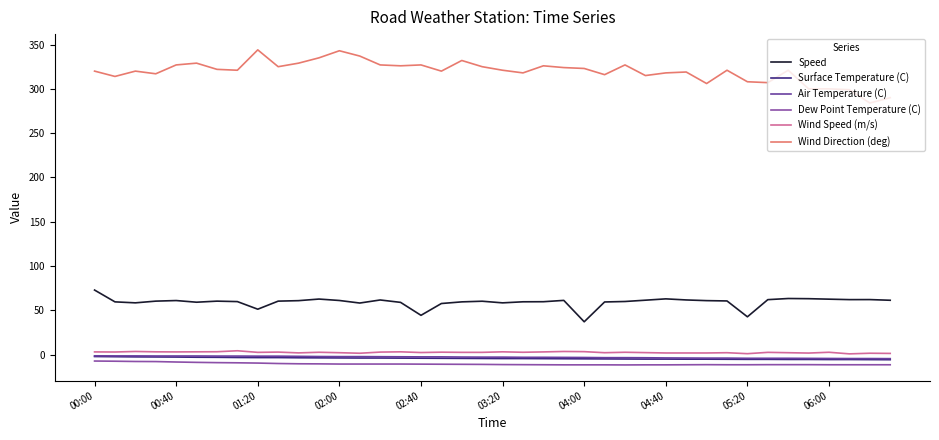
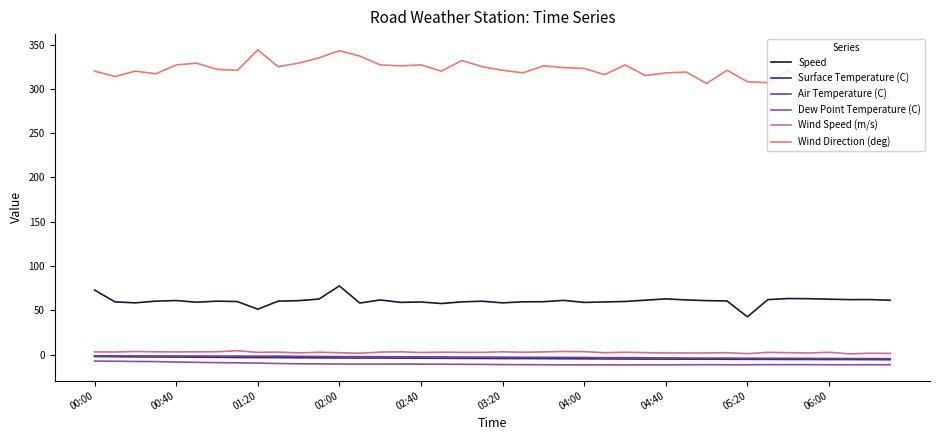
  {
    "Speed": {
      "00:00": 70,
      "00:40": 60,
      "01:20": 50,
-     "02:00": 60,
-     "02:40": 40,
+     "02:00": 80,
+     "02:40": 60,
      "03:20": 60,
-     "04:00": 40,
+     "04:00": 60,
      "04:40": 60,
      "05:20": 40,
      "06:00": 60
    }
  }
